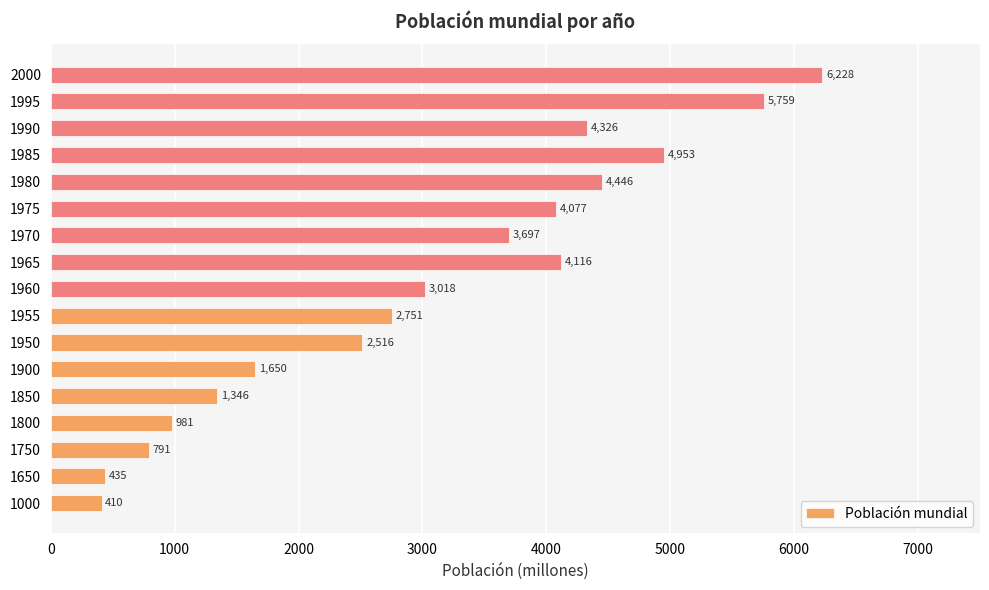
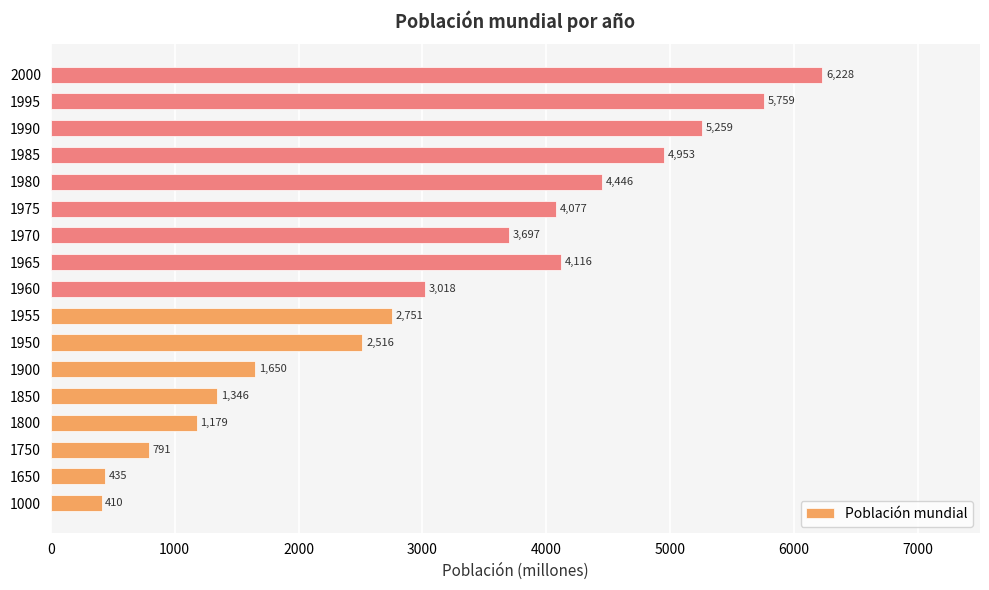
  {
    "2000": "6,228",
    "1995": "5,759",
-   "1990": "4,326",
+   "1990": "5,259",
    "1985": "4,953",
    "1980": "4,446",
    "1975": "4,077",
    "1970": "3,697",
    "1965": "4,116",
    "1960": "3,018",
    "1955": "2,751",
    "1950": "2,516",
    "1900": "1,650",
    "1850": "1,346",
-   "1800": "981",
+   "1800": "1,179",
    "1750": "791",
    "1650": "435",
    "1000": "410"
  }
